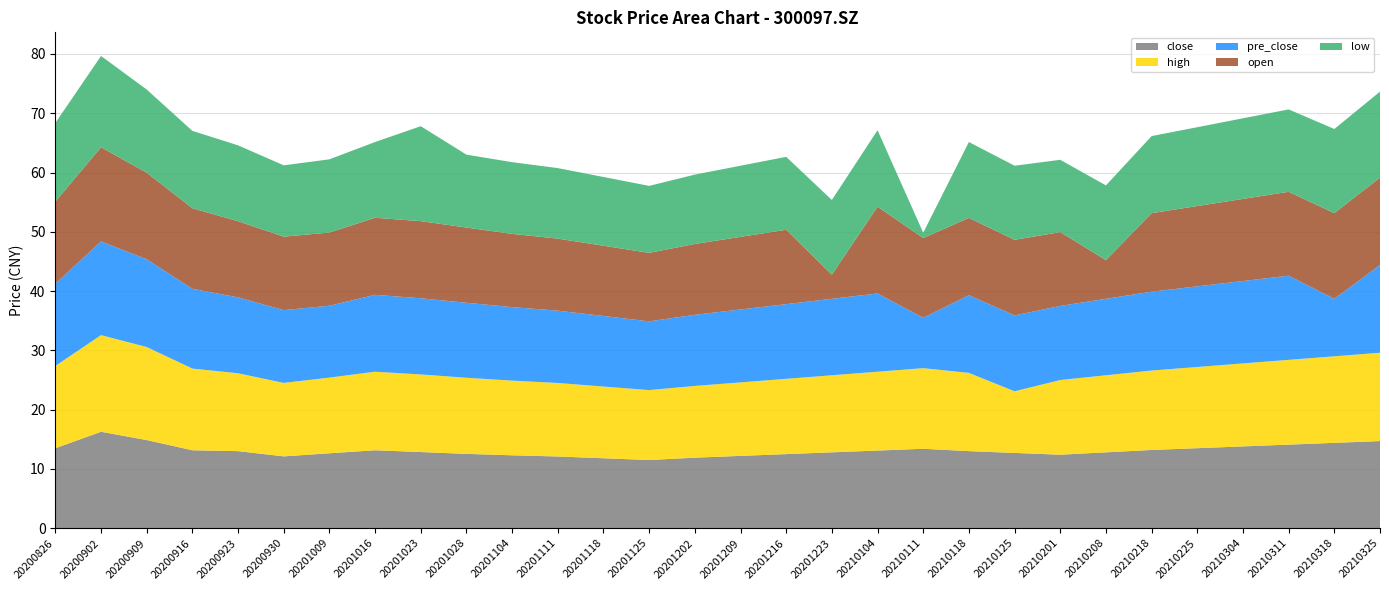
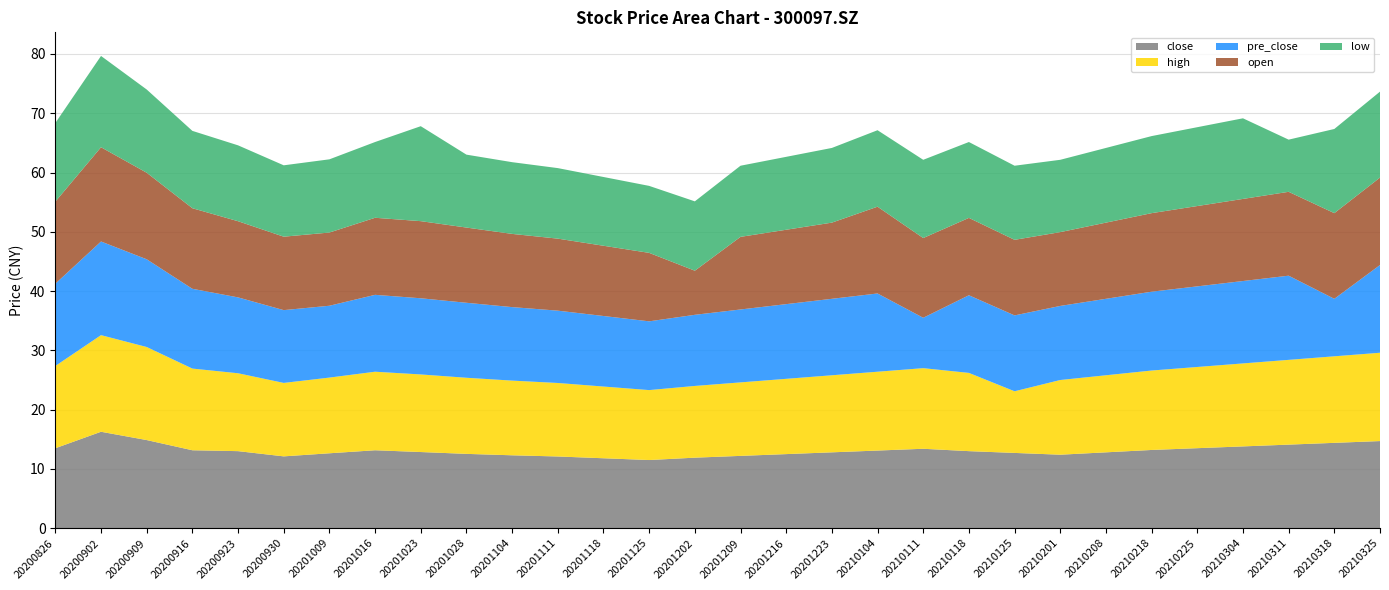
  {
    "close": {
      "20200826": 13,
      "20200902": 16,
      "20200909": 15,
      "20200916": 13,
      "20200923": 13,
      "20200930": 12,
      "20201009": 13,
      "20201016": 13,
      "20201023": 13,
      "20201028": 13,
      "20201104": 12,
      "20201111": 12,
      "20201118": 12,
      "20201125": 12,
      "20201202": 12,
      "20201209": 12,
      "20201216": 13,
      "20201223": 13,
      "20210104": 13,
      "20210111": 13,
      "20210118": 13,
      "20210125": 13,
      "20210201": 12,
      "20210208": 13,
      "20210218": 13,
      "20210225": 14,
      "20210304": 14,
      "20210311": 14,
      "20210318": 14,
      "20210325": 15
    },
    "high": {
      "20200826": 14,
      "20200902": 16,
      "20200909": 16,
      "20200916": 14,
      "20200923": 13,
      "20200930": 12,
      "20201009": 13,
      "20201016": 13,
      "20201023": 13,
      "20201028": 13,
      "20201104": 13,
      "20201111": 12,
      "20201118": 12,
      "20201125": 12,
      "20201202": 12,
      "20201209": 12,
      "20201216": 13,
      "20201223": 13,
      "20210104": 13,
      "20210111": 14,
      "20210118": 13,
      "20210125": 10,
      "20210201": 13,
      "20210208": 13,
      "20210218": 13,
      "20210225": 14,
      "20210304": 14,
      "20210311": 14,
      "20210318": 15,
      "20210325": 15
    },
    "pre_close": {
      "20200826": 14,
      "20200902": 16,
      "20200909": 15,
      "20200916": 13,
      "20200923": 13,
      "20200930": 12,
      "20201009": 12,
      "20201016": 13,
      "20201023": 13,
      "20201028": 13,
      "20201104": 12,
      "20201111": 12,
      "20201118": 12,
      "20201125": 12,
      "20201202": 12,
      "20201209": 12,
      "20201216": 13,
      "20201223": 13,
      "20210104": 13,
      "20210111": 9,
      "20210118": 13,
      "20210125": 13,
      "20210201": 13,
      "20210208": 13,
      "20210218": 13,
      "20210225": 14,
      "20210304": 14,
      "20210311": 14,
      "20210318": 10,
      "20210325": 15
    },
    "open": {
      "20200826": 14,
      "20200902": 16,
      "20200909": 15,
      "20200916": 14,
      "20200923": 13,
      "20200930": 12,
      "20201009": 12,
      "20201016": 13,
      "20201023": 13,
      "20201028": 13,
      "20201104": 12,
      "20201111": 12,
      "20201118": 12,
      "20201125": 12,
-     "20201202": 12,
+     "20201202": 7,
      "20201209": 12,
      "20201216": 13,
-     "20201223": 4,
+     "20201223": 13,
      "20210104": 15,
      "20210111": 13,
      "20210118": 13,
      "20210125": 13,
      "20210201": 12,
-     "20210208": 7,
+     "20210208": 13,
      "20210218": 13,
      "20210225": 14,
      "20210304": 14,
      "20210311": 14,
      "20210318": 14,
      "20210325": 15
    },
    "low": {
      "20200826": 13,
      "20200902": 15,
      "20200909": 14,
      "20200916": 13,
      "20200923": 13,
      "20200930": 12,
      "20201009": 12,
      "20201016": 13,
      "20201023": 16,
      "20201028": 12,
      "20201104": 12,
      "20201111": 12,
      "20201118": 12,
      "20201125": 11,
      "20201202": 12,
      "20201209": 12,
      "20201216": 12,
      "20201223": 13,
      "20210104": 13,
-     "20210111": 1,
+     "20210111": 13,
      "20210118": 13,
      "20210125": 13,
      "20210201": 12,
      "20210208": 13,
      "20210218": 13,
      "20210225": 13,
      "20210304": 14,
-     "20210311": 14,
+     "20210311": 9,
      "20210318": 14,
      "20210325": 15
    }
  }
